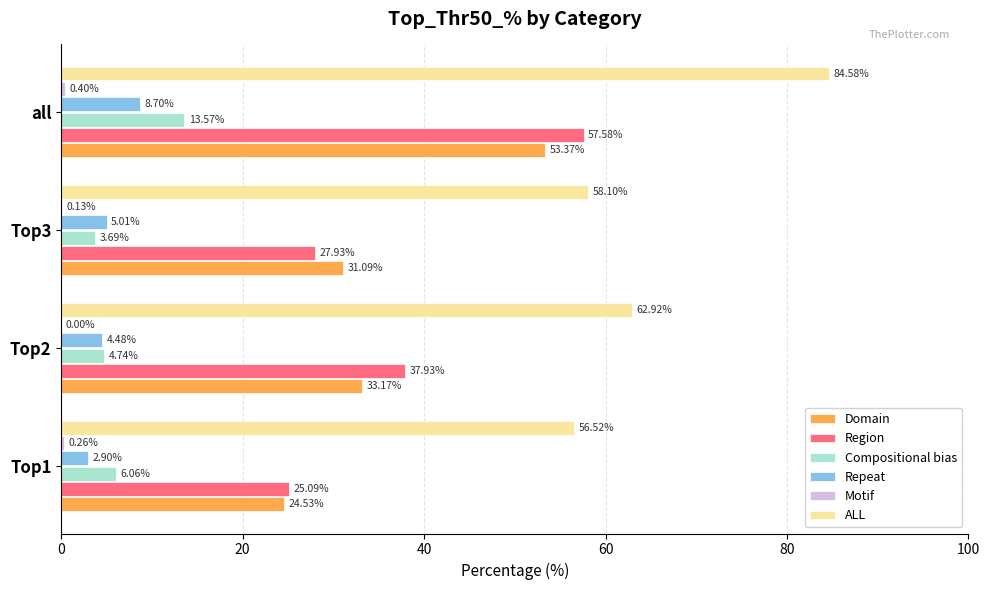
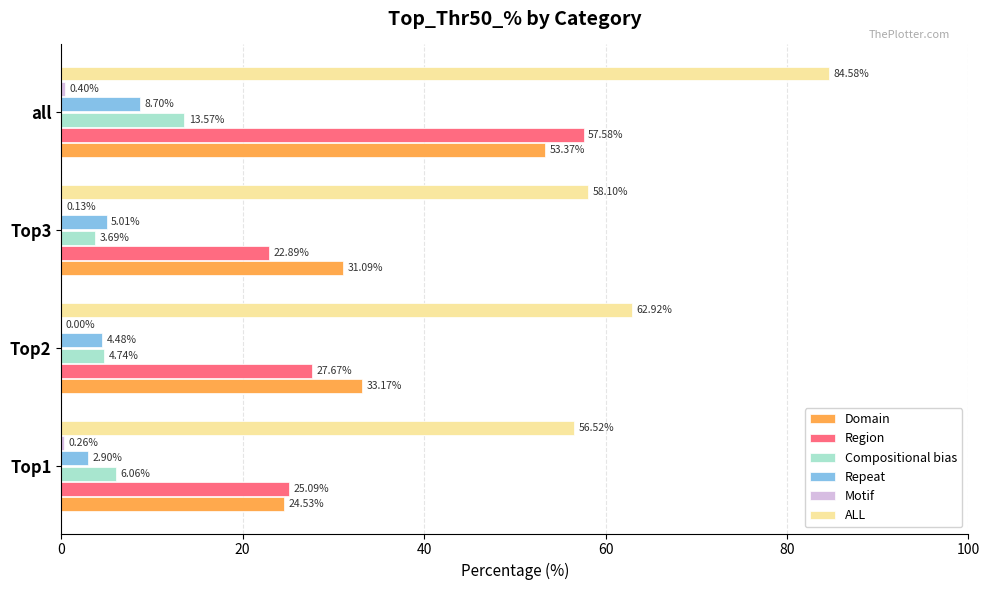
  {
    "Domain": {
      "all": "53.37%",
      "Top3": "31.09%",
      "Top2": "33.17%",
      "Top1": "24.53%"
    },
    "Region": {
      "all": "57.58%",
-     "Top3": "27.93%",
-     "Top2": "37.93%",
+     "Top3": "22.89%",
+     "Top2": "27.67%",
      "Top1": "25.09%"
    },
    "Motif": {
      "all": "0.40%",
      "Top3": "0.13%",
      "Top2": "0.00%",
      "Top1": "0.26%"
    },
    "ALL": {
      "all": "84.58%",
      "Top3": "58.10%",
      "Top2": "62.92%",
      "Top1": "56.52%"
    }
  }
